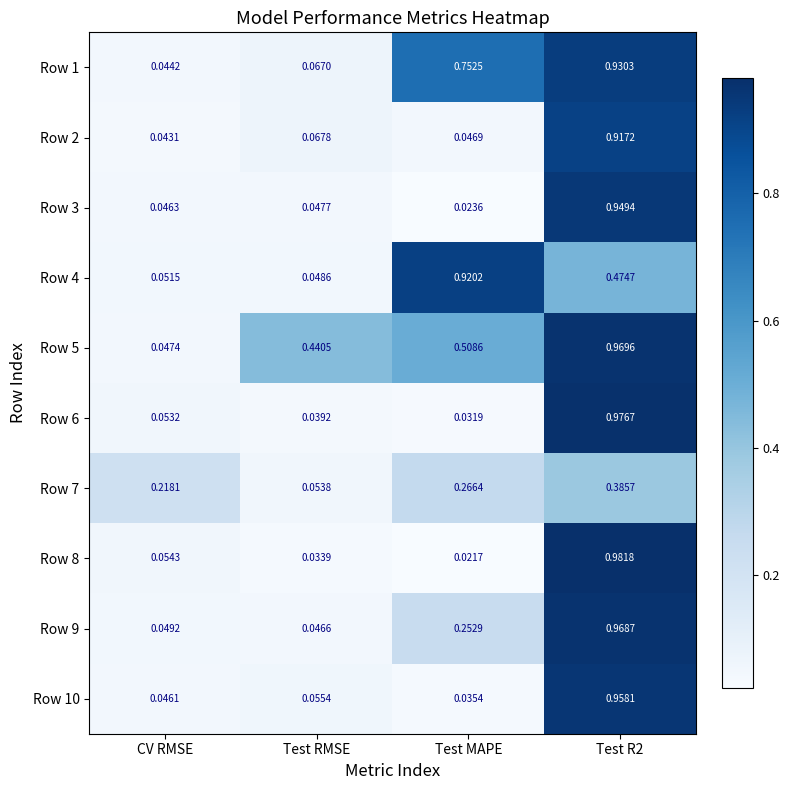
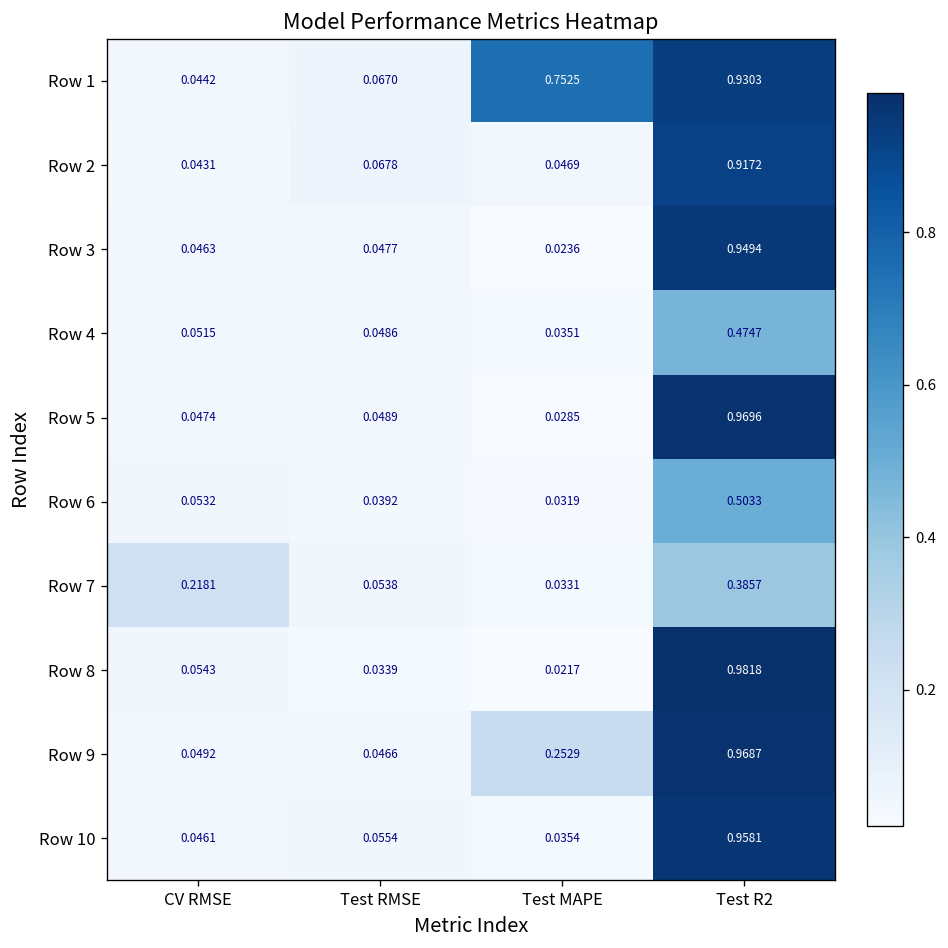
  {
    "Row 1": {
      "CV RMSE": 0.0442,
      "Test RMSE": 0.0670,
      "Test MAPE": 0.7525,
      "Test R2": 0.9303
    },
    "Row 2": {
      "CV RMSE": 0.0431,
      "Test RMSE": 0.0678,
      "Test MAPE": 0.0469,
      "Test R2": 0.9172
    },
    "Row 3": {
      "CV RMSE": 0.0463,
      "Test RMSE": 0.0477,
      "Test MAPE": 0.0236,
      "Test R2": 0.9494
    },
    "Row 4": {
      "CV RMSE": 0.0515,
      "Test RMSE": 0.0486,
-     "Test MAPE": 0.9202,
+     "Test MAPE": 0.0351,
      "Test R2": 0.4747
    },
    "Row 5": {
      "CV RMSE": 0.0474,
-     "Test RMSE": 0.4405,
-     "Test MAPE": 0.5086,
+     "Test RMSE": 0.0489,
+     "Test MAPE": 0.0285,
      "Test R2": 0.9696
    },
    "Row 6": {
      "CV RMSE": 0.0532,
      "Test RMSE": 0.0392,
      "Test MAPE": 0.0319,
-     "Test R2": 0.9767
+     "Test R2": 0.5033
    },
    "Row 7": {
      "CV RMSE": 0.2181,
      "Test RMSE": 0.0538,
-     "Test MAPE": 0.2664,
+     "Test MAPE": 0.0331,
      "Test R2": 0.3857
    },
    "Row 8": {
      "CV RMSE": 0.0543,
      "Test RMSE": 0.0339,
      "Test MAPE": 0.0217,
      "Test R2": 0.9818
    },
    "Row 9": {
      "CV RMSE": 0.0492,
      "Test RMSE": 0.0466,
      "Test MAPE": 0.2529,
      "Test R2": 0.9687
    },
    "Row 10": {
      "CV RMSE": 0.0461,
      "Test RMSE": 0.0554,
      "Test MAPE": 0.0354,
      "Test R2": 0.9581
    }
  }
